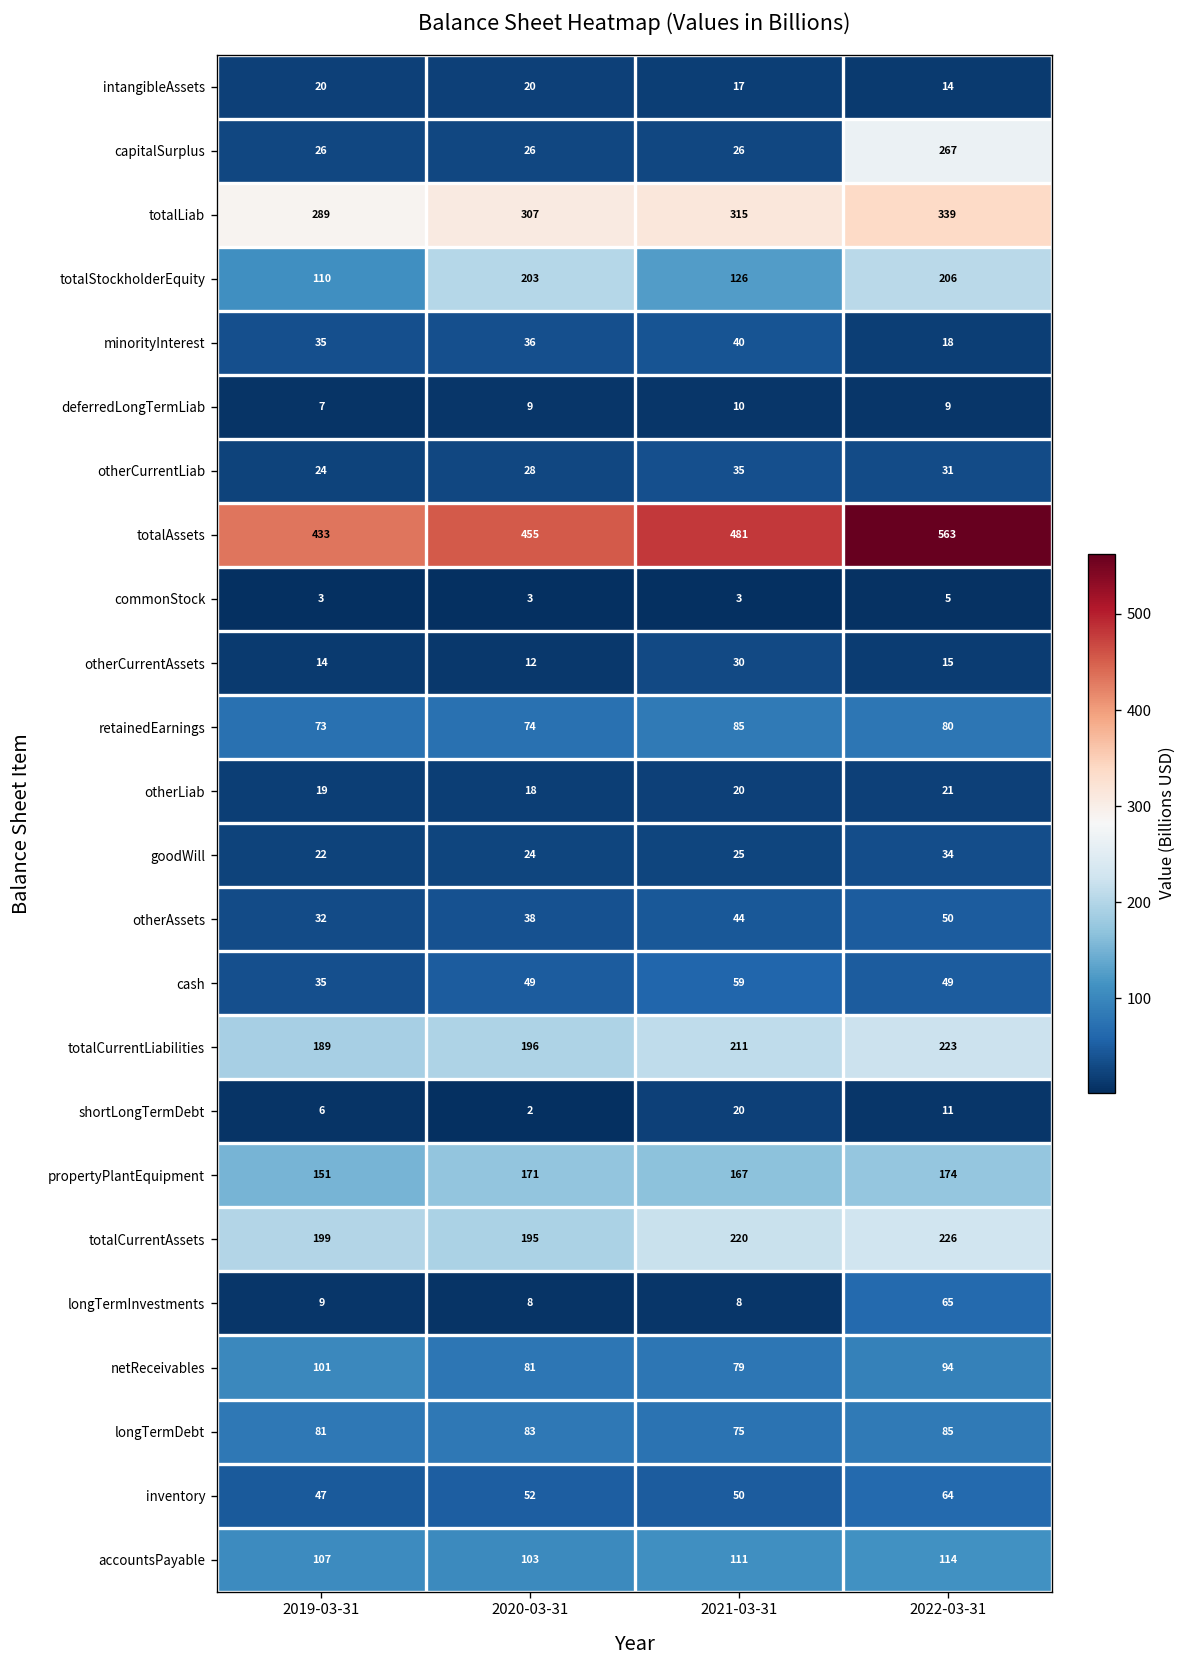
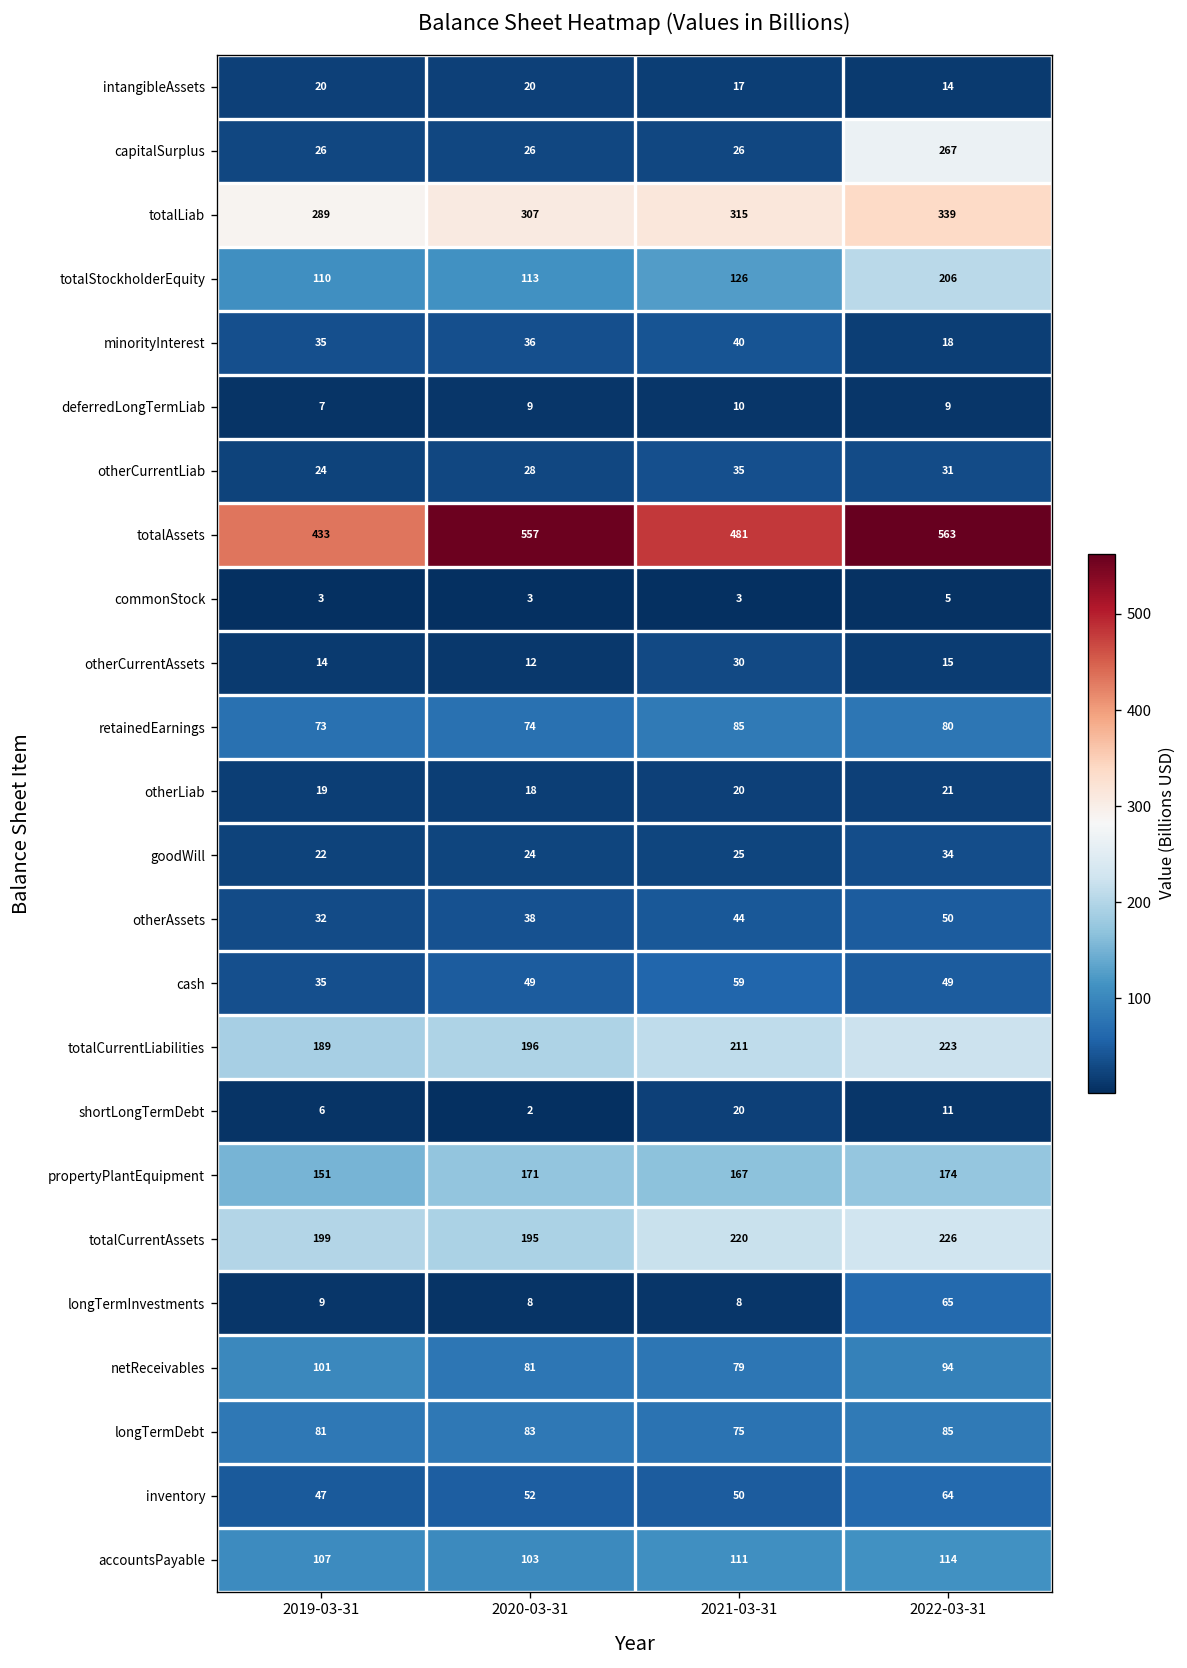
  {
    "intangibleAssets": {
      "2019-03-31": 20,
      "2020-03-31": 20,
      "2021-03-31": 17,
      "2022-03-31": 14
    },
    "capitalSurplus": {
      "2019-03-31": 26,
      "2020-03-31": 26,
      "2021-03-31": 26,
      "2022-03-31": 267
    },
    "totalLiab": {
      "2019-03-31": 289,
      "2020-03-31": 307,
      "2021-03-31": 315,
      "2022-03-31": 339
    },
    "totalStockholderEquity": {
      "2019-03-31": 110,
-     "2020-03-31": 203,
+     "2020-03-31": 113,
      "2021-03-31": 126,
      "2022-03-31": 206
    },
    "minorityInterest": {
      "2019-03-31": 35,
      "2020-03-31": 36,
      "2021-03-31": 40,
      "2022-03-31": 18
    },
    "deferredLongTermLiab": {
      "2019-03-31": 7,
      "2020-03-31": 9,
      "2021-03-31": 10,
      "2022-03-31": 9
    },
    "otherCurrentLiab": {
      "2019-03-31": 24,
      "2020-03-31": 28,
      "2021-03-31": 35,
      "2022-03-31": 31
    },
    "totalAssets": {
      "2019-03-31": 433,
-     "2020-03-31": 455,
+     "2020-03-31": 557,
      "2021-03-31": 481,
      "2022-03-31": 563
    },
    "commonStock": {
      "2019-03-31": 3,
      "2020-03-31": 3,
      "2021-03-31": 3,
      "2022-03-31": 5
    },
    "otherCurrentAssets": {
      "2019-03-31": 14,
      "2020-03-31": 12,
      "2021-03-31": 30,
      "2022-03-31": 15
    },
    "retainedEarnings": {
      "2019-03-31": 73,
      "2020-03-31": 74,
      "2021-03-31": 85,
      "2022-03-31": 80
    },
    "otherLiab": {
      "2019-03-31": 19,
      "2020-03-31": 18,
      "2021-03-31": 20,
      "2022-03-31": 21
    },
    "goodWill": {
      "2019-03-31": 22,
      "2020-03-31": 24,
      "2021-03-31": 25,
      "2022-03-31": 34
    },
    "otherAssets": {
      "2019-03-31": 32,
      "2020-03-31": 38,
      "2021-03-31": 44,
      "2022-03-31": 50
    },
    "cash": {
      "2019-03-31": 35,
      "2020-03-31": 49,
      "2021-03-31": 59,
      "2022-03-31": 49
    },
    "totalCurrentLiabilities": {
      "2019-03-31": 189,
      "2020-03-31": 196,
      "2021-03-31": 211,
      "2022-03-31": 223
    },
    "shortLongTermDebt": {
      "2019-03-31": 6,
      "2020-03-31": 2,
      "2021-03-31": 20,
      "2022-03-31": 11
    },
    "propertyPlantEquipment": {
      "2019-03-31": 151,
      "2020-03-31": 171,
      "2021-03-31": 167,
      "2022-03-31": 174
    },
    "totalCurrentAssets": {
      "2019-03-31": 199,
      "2020-03-31": 195,
      "2021-03-31": 220,
      "2022-03-31": 226
    },
    "longTermInvestments": {
      "2019-03-31": 9,
      "2020-03-31": 8,
      "2021-03-31": 8,
      "2022-03-31": 65
    },
    "netReceivables": {
      "2019-03-31": 101,
      "2020-03-31": 81,
      "2021-03-31": 79,
      "2022-03-31": 94
    },
    "longTermDebt": {
      "2019-03-31": 81,
      "2020-03-31": 83,
      "2021-03-31": 75,
      "2022-03-31": 85
    },
    "inventory": {
      "2019-03-31": 47,
      "2020-03-31": 52,
      "2021-03-31": 50,
      "2022-03-31": 64
    },
    "accountsPayable": {
      "2019-03-31": 107,
      "2020-03-31": 103,
      "2021-03-31": 111,
      "2022-03-31": 114
    }
  }
